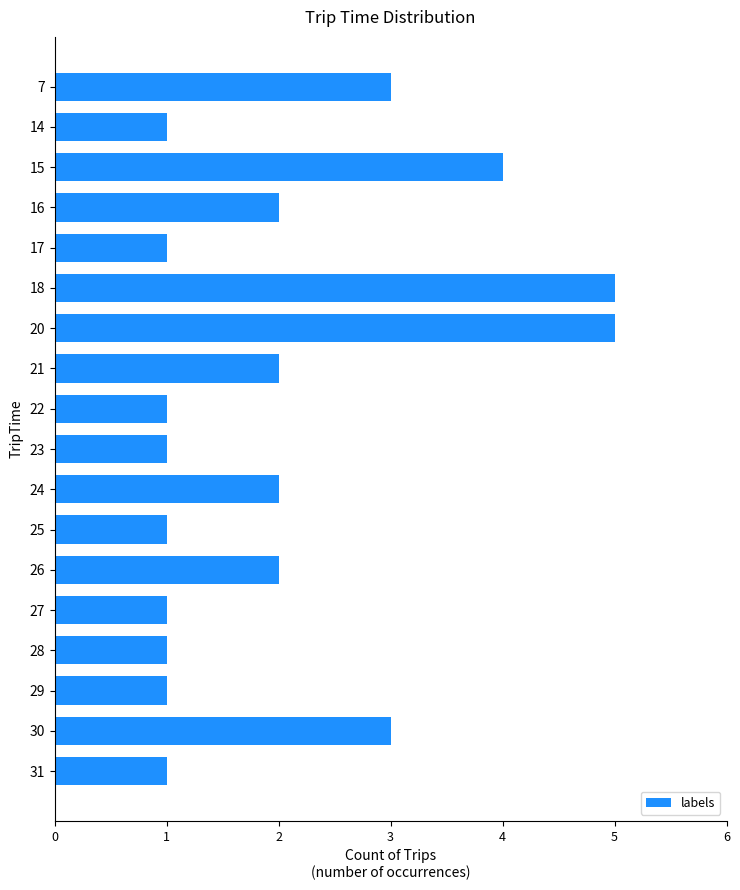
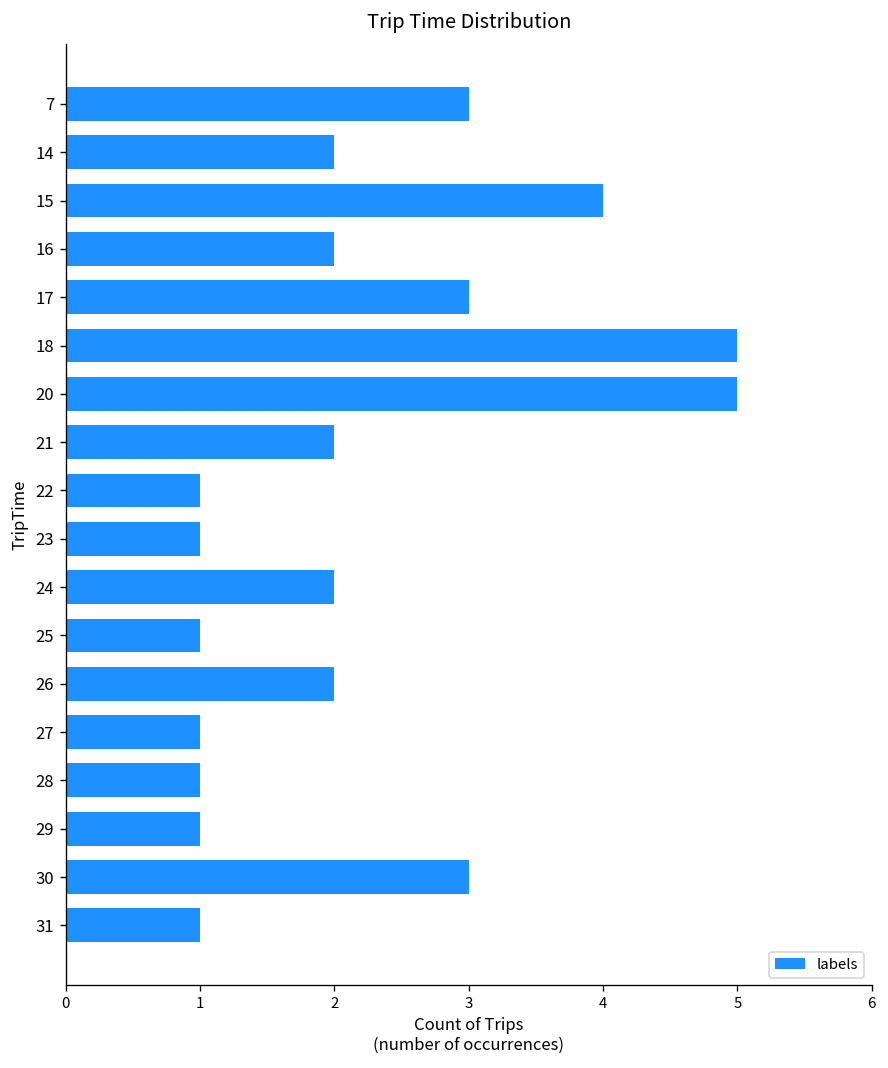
  {
    "7": 3,
-   "14": 1,
+   "14": 2,
    "15": 4,
    "16": 2,
-   "17": 1,
+   "17": 3,
    "18": 5,
    "20": 5,
    "21": 2,
    "22": 1,
    "23": 1,
    "24": 2,
    "25": 1,
    "26": 2,
    "27": 1,
    "28": 1,
    "29": 1,
    "30": 3,
    "31": 1
  }
